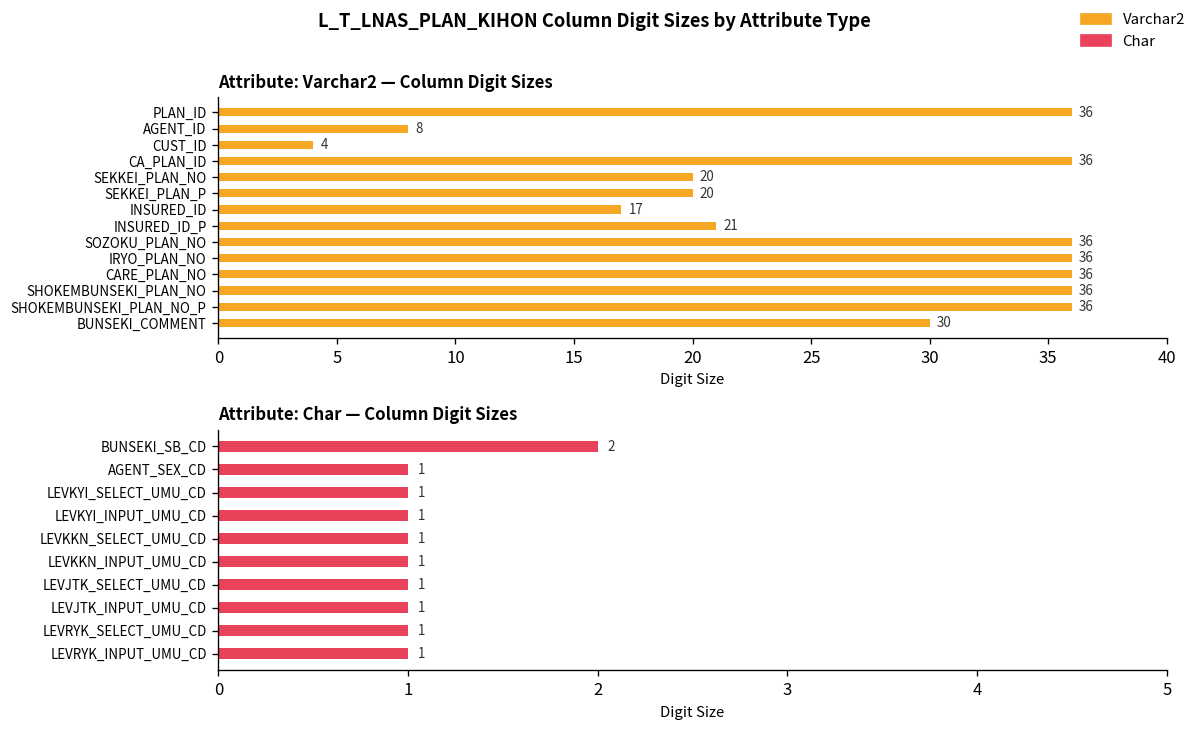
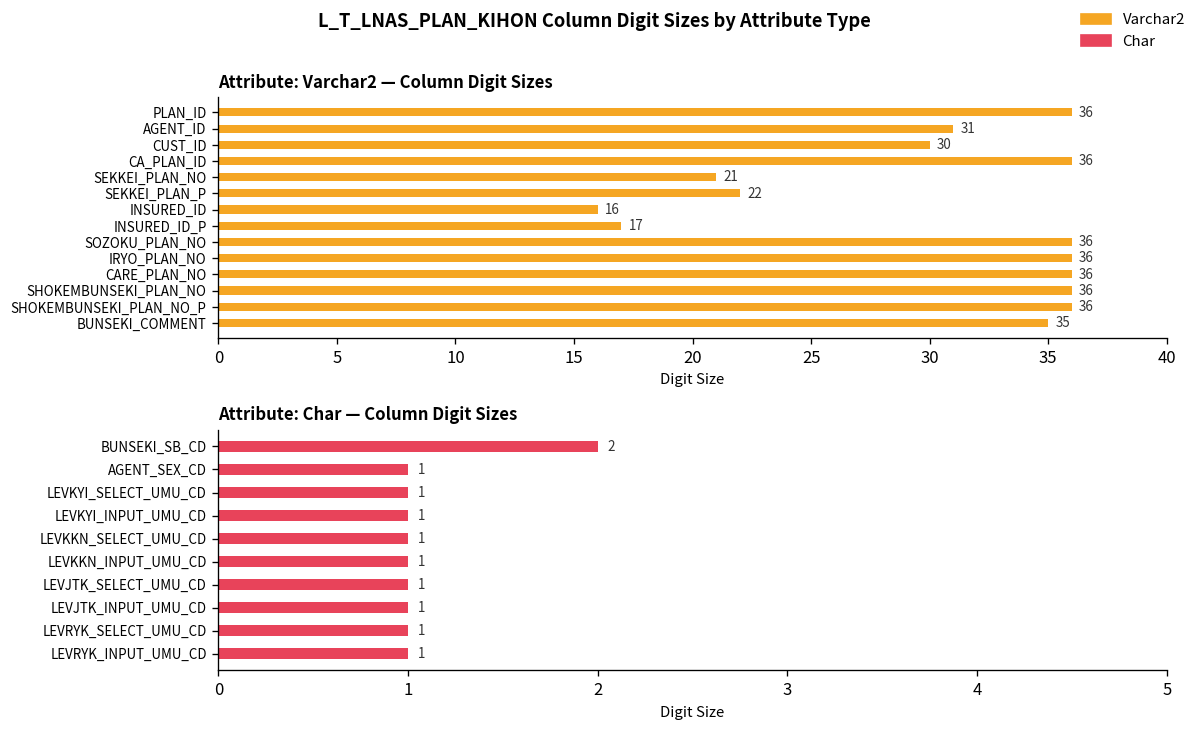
  {
    "Attribute: Varchar2 — Column Digit Sizes": {
      "PLAN_ID": 36,
-     "AGENT_ID": 8,
-     "CUST_ID": 4,
+     "AGENT_ID": 31,
+     "CUST_ID": 30,
      "CA_PLAN_ID": 36,
-     "SEKKEI_PLAN_NO": 20,
-     "SEKKEI_PLAN_P": 20,
-     "INSURED_ID": 17,
-     "INSURED_ID_P": 21,
+     "SEKKEI_PLAN_NO": 21,
+     "SEKKEI_PLAN_P": 22,
+     "INSURED_ID": 16,
+     "INSURED_ID_P": 17,
      "SOZOKU_PLAN_NO": 36,
      "IRYO_PLAN_NO": 36,
      "CARE_PLAN_NO": 36,
      "SHOKEMBUNSEKI_PLAN_NO": 36,
      "SHOKEMBUNSEKI_PLAN_NO_P": 36,
-     "BUNSEKI_COMMENT": 30
+     "BUNSEKI_COMMENT": 35
    },
    "Attribute: Char — Column Digit Sizes": {
      "BUNSEKI_SB_CD": 2,
      "AGENT_SEX_CD": 1,
      "LEVKYI_SELECT_UMU_CD": 1,
      "LEVKYI_INPUT_UMU_CD": 1,
      "LEVKKN_SELECT_UMU_CD": 1,
      "LEVKKN_INPUT_UMU_CD": 1,
      "LEVJTK_SELECT_UMU_CD": 1,
      "LEVJTK_INPUT_UMU_CD": 1,
      "LEVRYK_SELECT_UMU_CD": 1,
      "LEVRYK_INPUT_UMU_CD": 1
    }
  }
